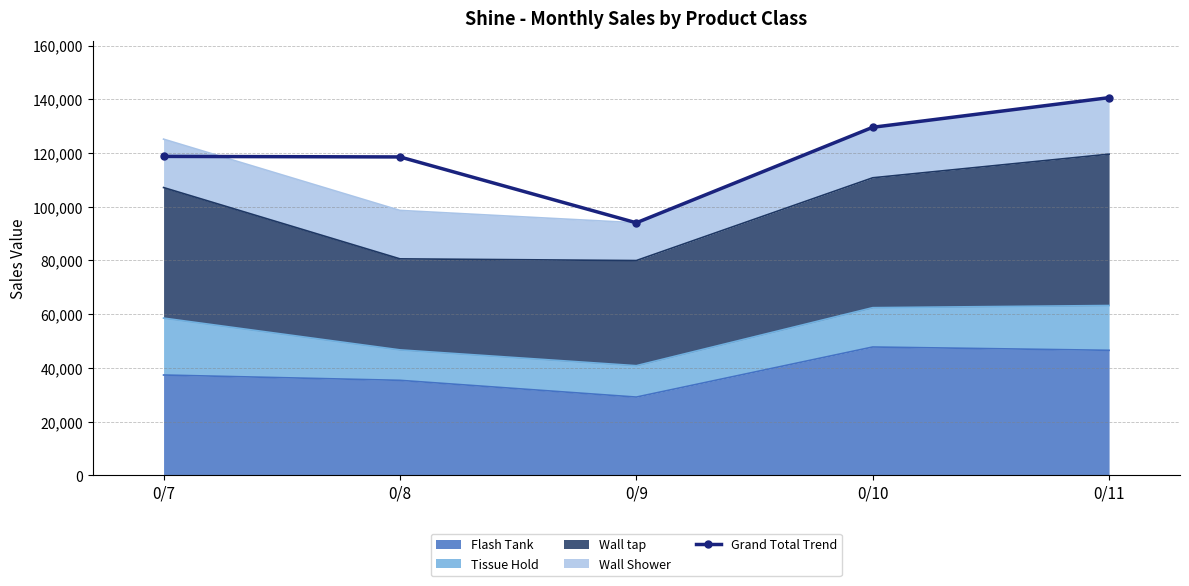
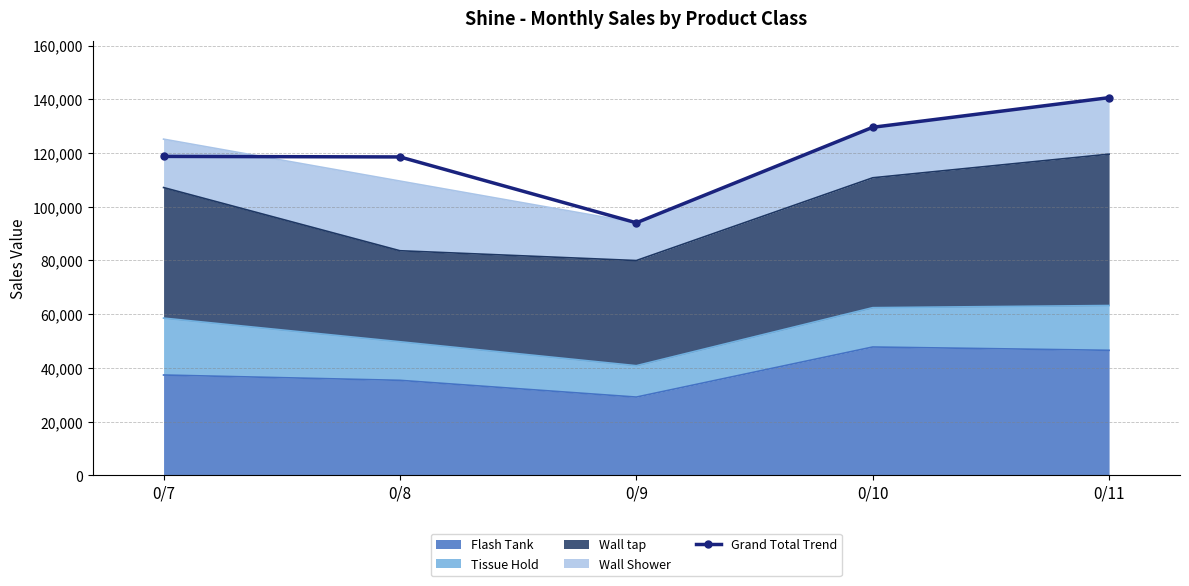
  {
    "Flash Tank": {
      "0/7": "37,000",
      "0/8": "35,000",
      "0/9": "29,000",
      "0/10": "48,000",
      "0/11": "47,000"
    },
    "Tissue Hold": {
      "0/7": "21,000",
-     "0/8": "11,000",
+     "0/8": "14,000",
      "0/9": "12,000",
      "0/10": "15,000",
      "0/11": "17,000"
    },
    "Wall Shower": {
      "0/7": "18,000",
-     "0/8": "18,000"
+     "0/8": "26,000"
    }
  }
